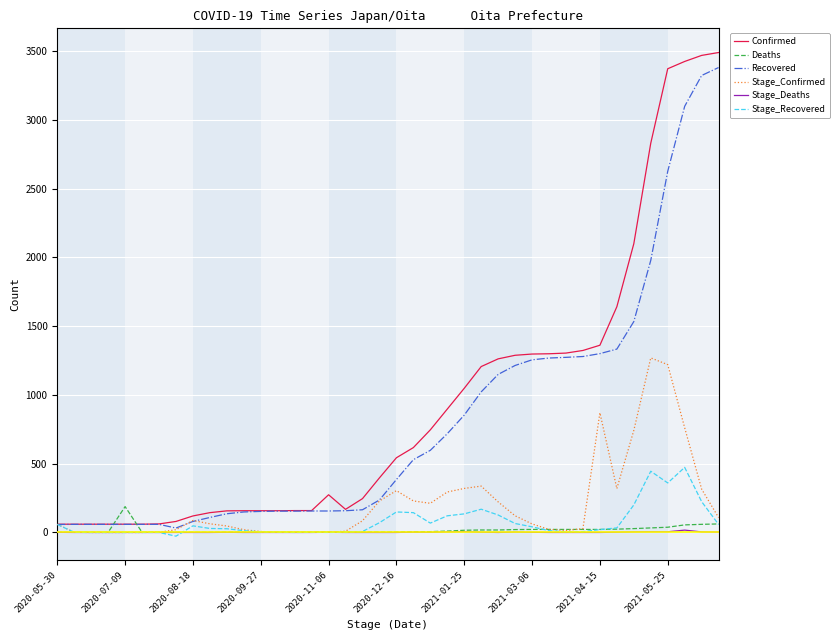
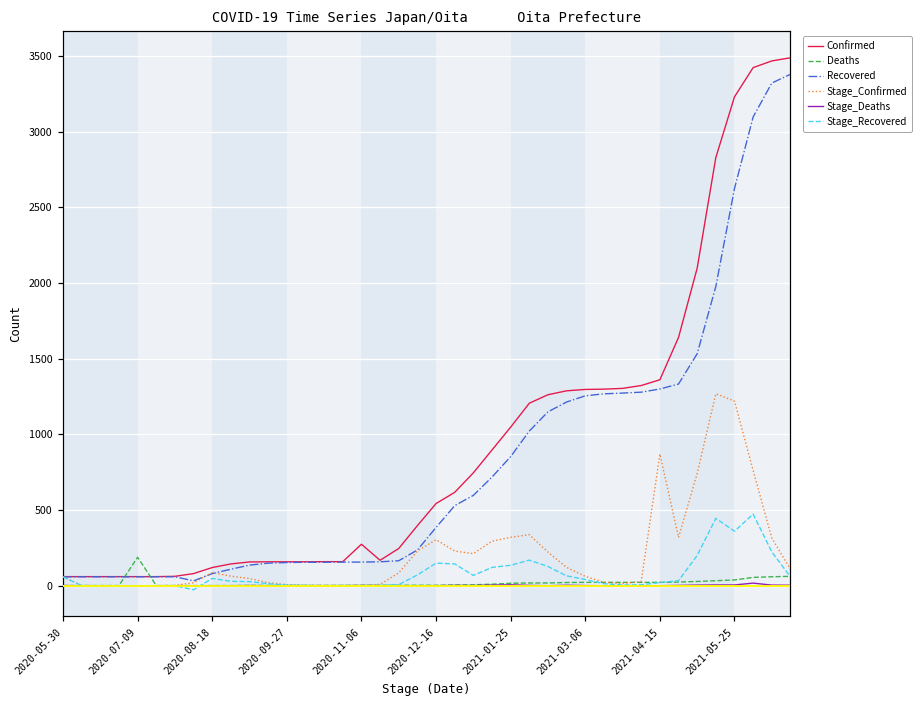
  {
    "Confirmed": {
      "2020-08-18": 120,
      "2020-11-06": 270,
      "2020-12-16": 540,
      "2021-01-25": 1050,
      "2021-03-06": 1300,
      "2021-04-15": 1360,
-     "2021-05-25": 3370
+     "2021-05-25": 3230
    },
    "Deaths": {
      "2020-07-09": 190,
      "2021-03-06": 20,
      "2021-05-25": 40
    },
    "Recovered": {
      "2020-11-06": 160,
      "2020-12-16": 390,
      "2021-01-25": 850,
      "2021-03-06": 1260,
      "2021-04-15": 1300,
      "2021-05-25": 2630
    },
    "Stage_Confirmed": {
      "2020-12-16": 300,
      "2021-01-25": 320,
      "2021-03-06": 60,
      "2021-04-15": 870,
      "2021-05-25": 1220
    },
    "Stage_Deaths": {
      "2021-03-06": 0,
      "2021-04-15": 0,
      "2021-05-25": 10
    },
    "Stage_Recovered": {
      "2020-08-18": 50,
      "2020-12-16": 150,
      "2021-01-25": 140,
      "2021-03-06": 40,
      "2021-05-25": 360
    }
  }
